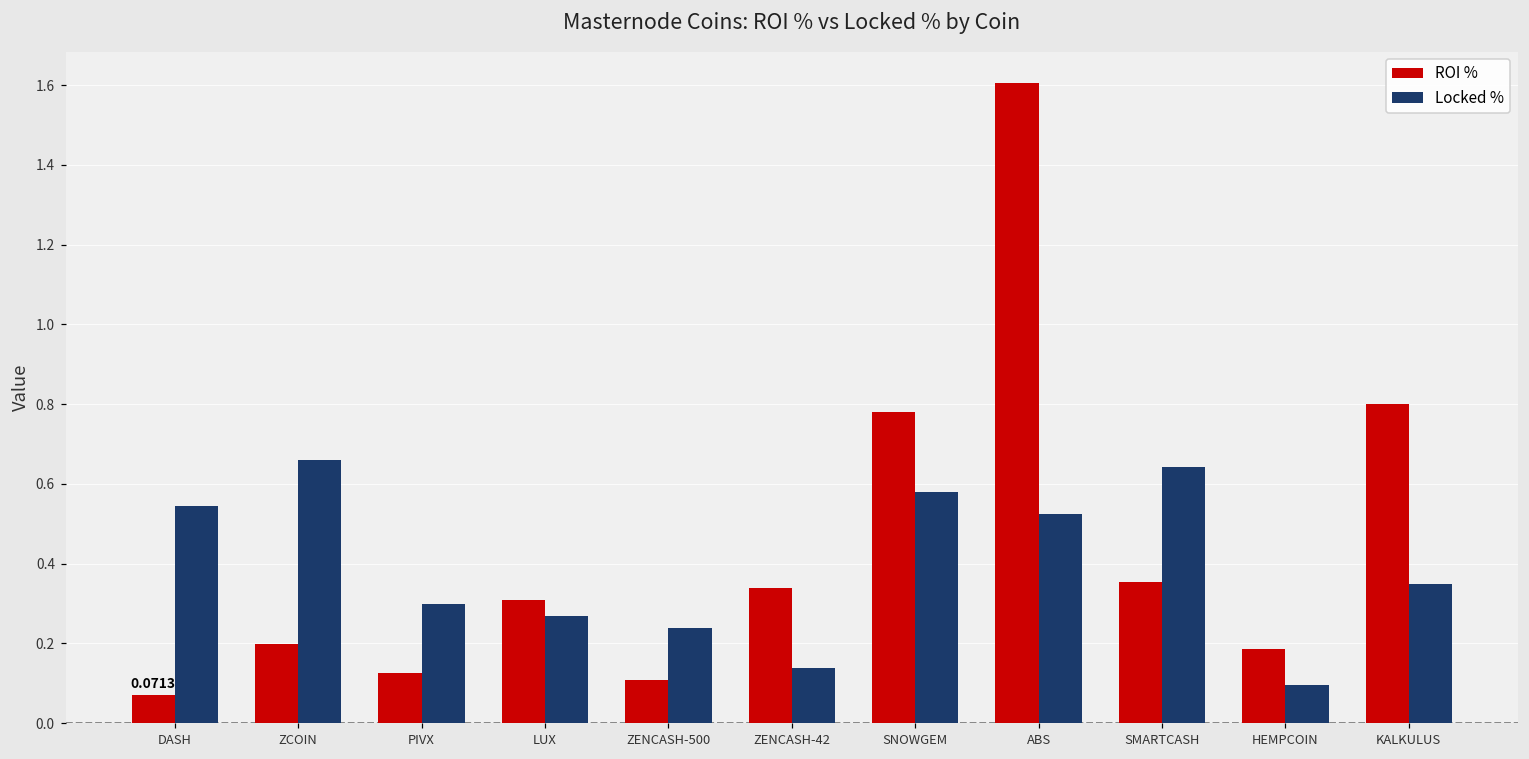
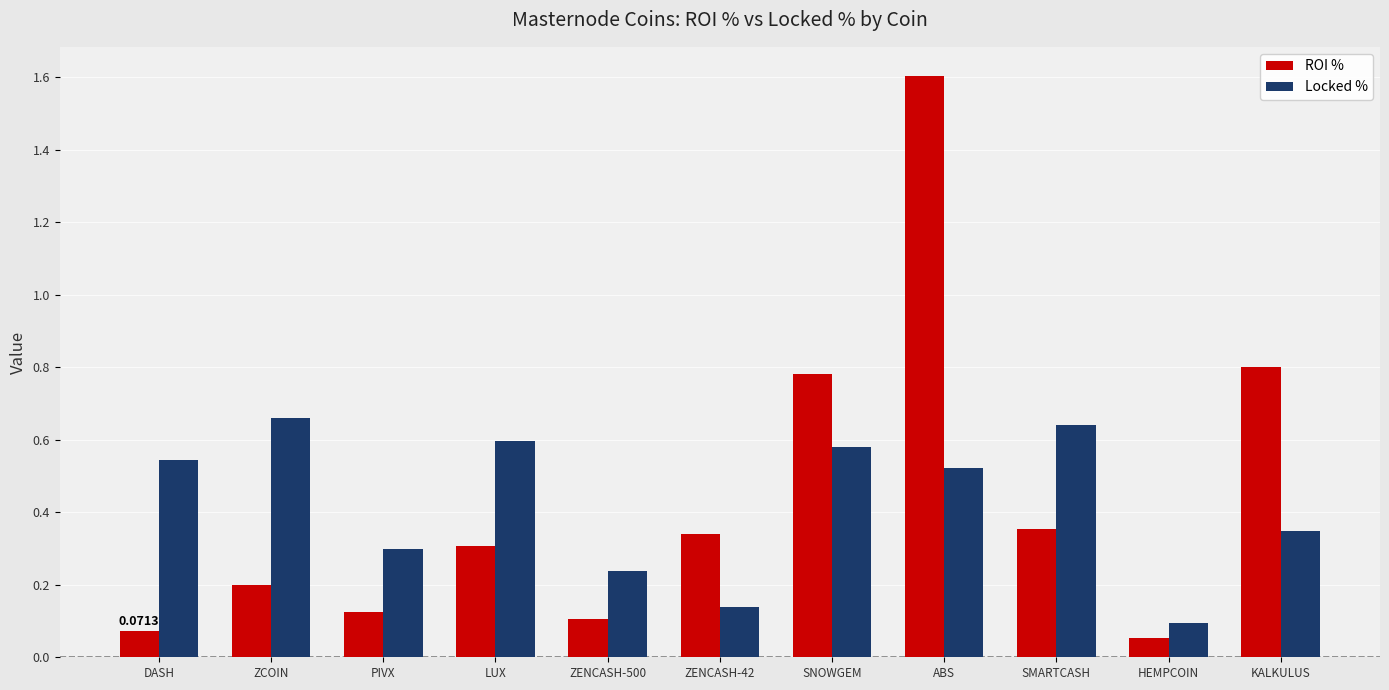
  {
    "ROI %": {
      "ZCOIN": 0.20,
      "PIVX": 0.12,
      "LUX": 0.31,
      "ZENCASH-500": 0.11,
      "ZENCASH-42": 0.34,
      "SNOWGEM": 0.78,
      "ABS": 1.60,
      "SMARTCASH": 0.35,
-     "HEMPCOIN": 0.19,
+     "HEMPCOIN": 0.05,
      "KALKULUS": 0.80
    },
    "Locked %": {
      "DASH": 0.54,
      "ZCOIN": 0.66,
      "PIVX": 0.30,
-     "LUX": 0.27,
+     "LUX": 0.60,
      "ZENCASH-500": 0.24,
      "ZENCASH-42": 0.14,
      "SNOWGEM": 0.58,
      "ABS": 0.52,
      "SMARTCASH": 0.64,
      "HEMPCOIN": 0.09,
      "KALKULUS": 0.35
    }
  }
